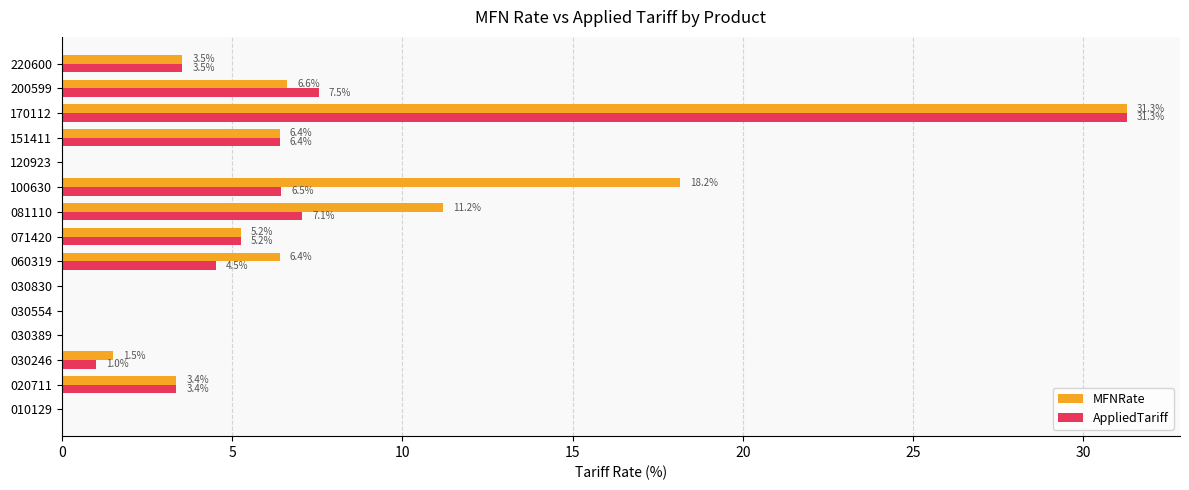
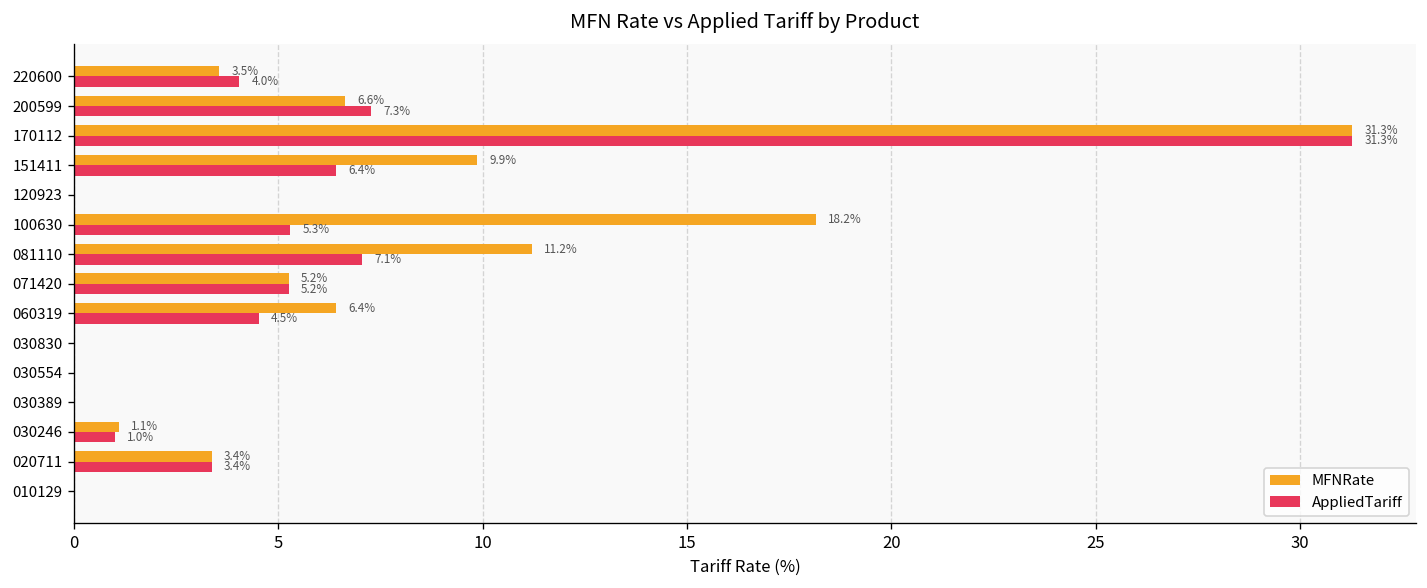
  {
    "MFNRate": {
      "220600": "3.5%",
      "200599": "6.6%",
      "170112": "31.3%",
-     "151411": "6.4%",
+     "151411": "9.9%",
      "100630": "18.2%",
      "081110": "11.2%",
      "071420": "5.2%",
      "060319": "6.4%",
-     "030246": "1.5%",
+     "030246": "1.1%",
      "020711": "3.4%"
    },
    "AppliedTariff": {
-     "220600": "3.5%",
-     "200599": "7.5%",
+     "220600": "4.0%",
+     "200599": "7.3%",
      "170112": "31.3%",
      "151411": "6.4%",
-     "100630": "6.5%",
+     "100630": "5.3%",
      "081110": "7.1%",
      "071420": "5.2%",
      "060319": "4.5%",
      "030246": "1.0%",
      "020711": "3.4%"
    }
  }
